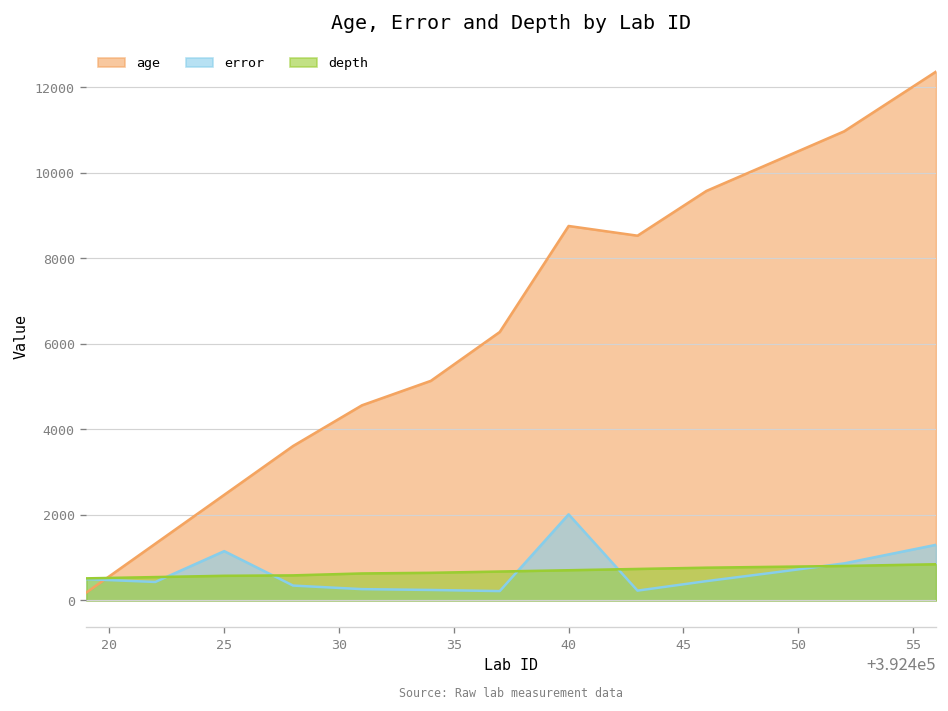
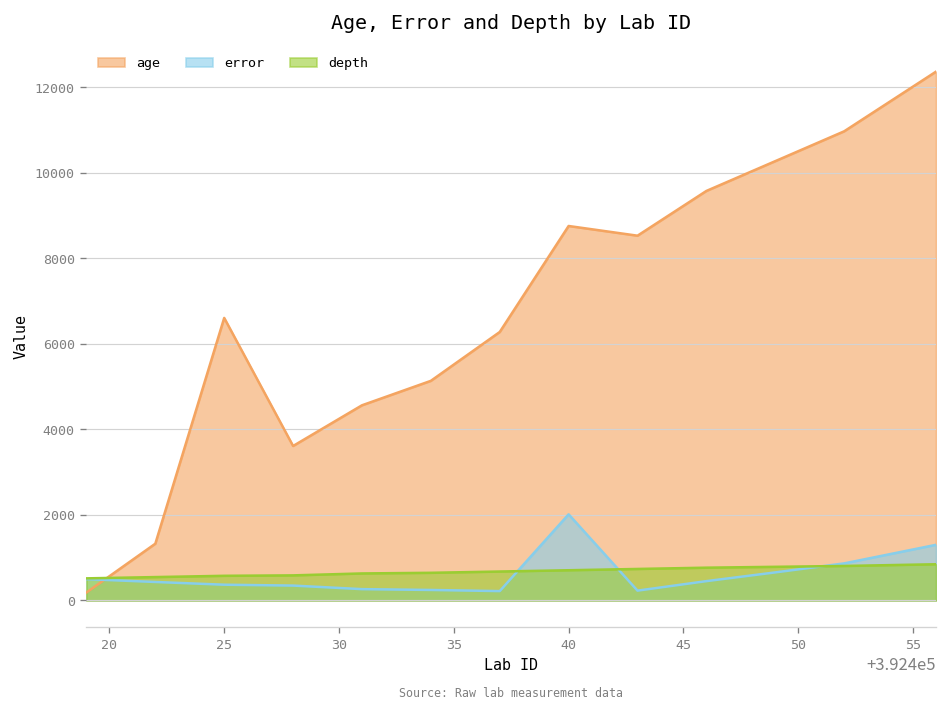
  {
    "age": {
-     "25": 2500,
+     "25": 6600,
      "40": 8800
    },
    "error": {
-     "25": 1200,
+     "25": 400,
      "40": 2000
    },
    "depth": {
      "25": 600,
      "40": 700
    }
  }
